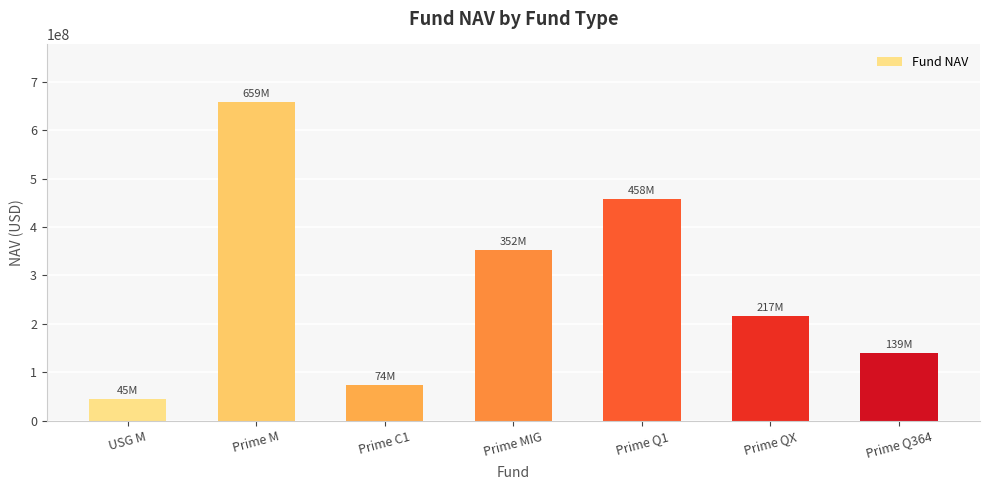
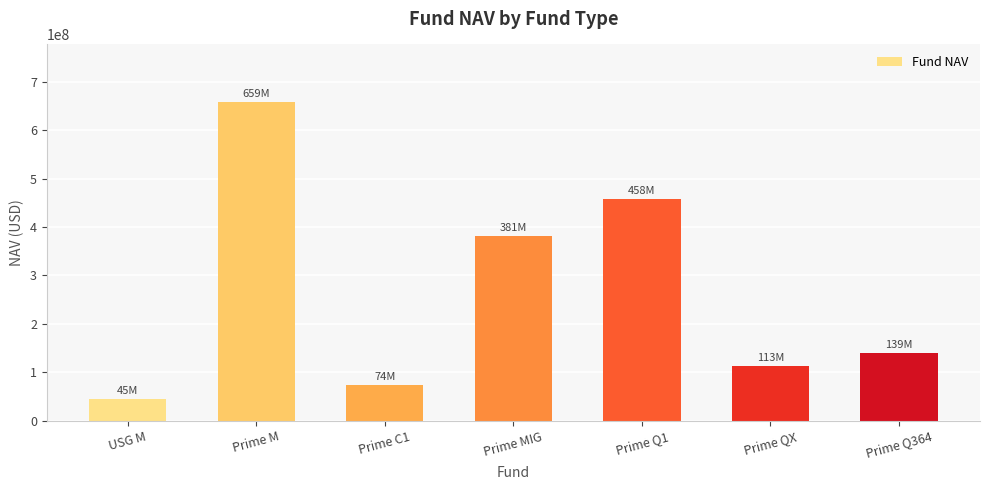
  {
    "USG M": "45M",
    "Prime M": "659M",
    "Prime C1": "74M",
-   "Prime MIG": "352M",
+   "Prime MIG": "381M",
    "Prime Q1": "458M",
-   "Prime QX": "217M",
+   "Prime QX": "113M",
    "Prime Q364": "139M"
  }
